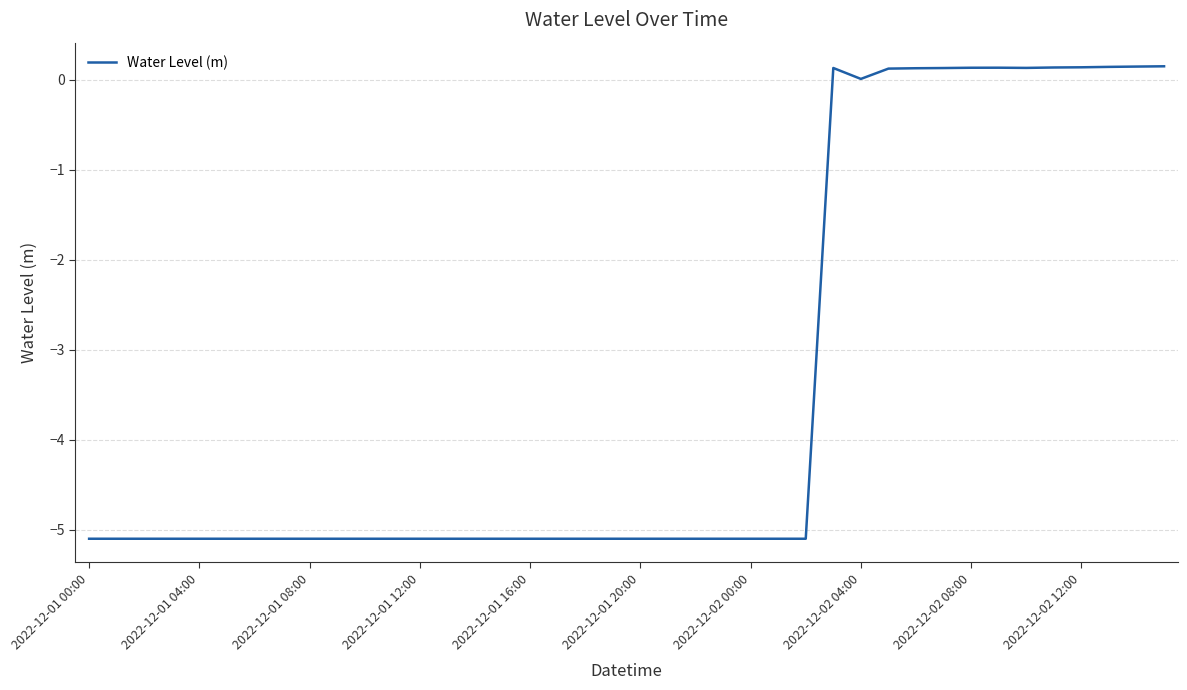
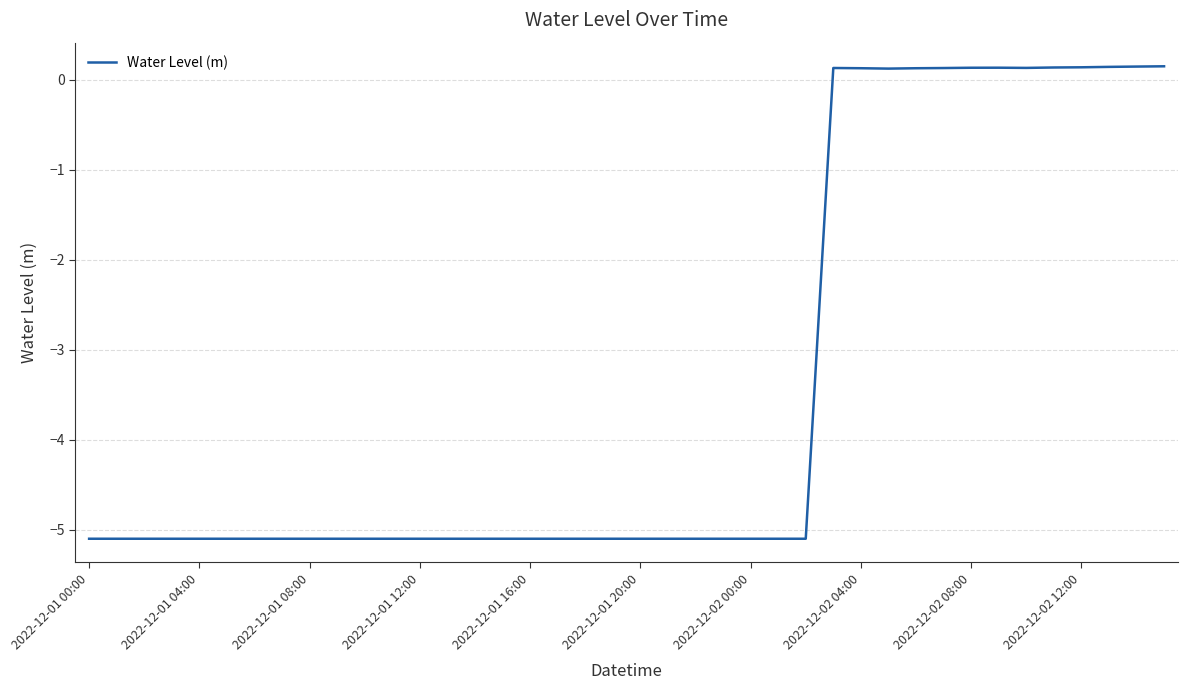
  {
    "2022-12-01 00:00": -5.1,
    "2022-12-01 04:00": -5.1,
    "2022-12-01 08:00": -5.1,
    "2022-12-01 12:00": -5.1,
    "2022-12-01 16:00": -5.1,
    "2022-12-01 20:00": -5.1,
    "2022-12-02 00:00": -5.1,
-   "2022-12-02 04:00": 0.0,
+   "2022-12-02 04:00": 0.1,
    "2022-12-02 08:00": 0.1,
    "2022-12-02 12:00": 0.1
  }
